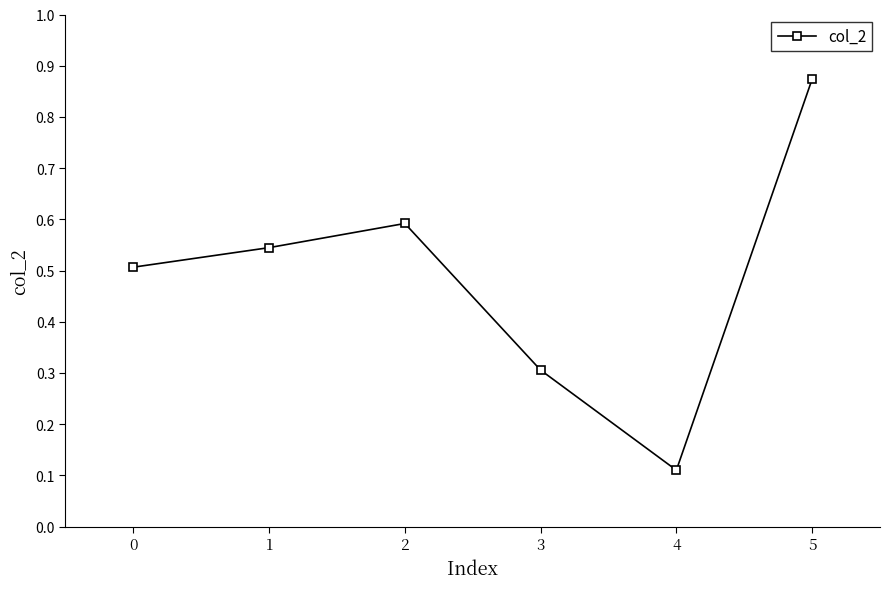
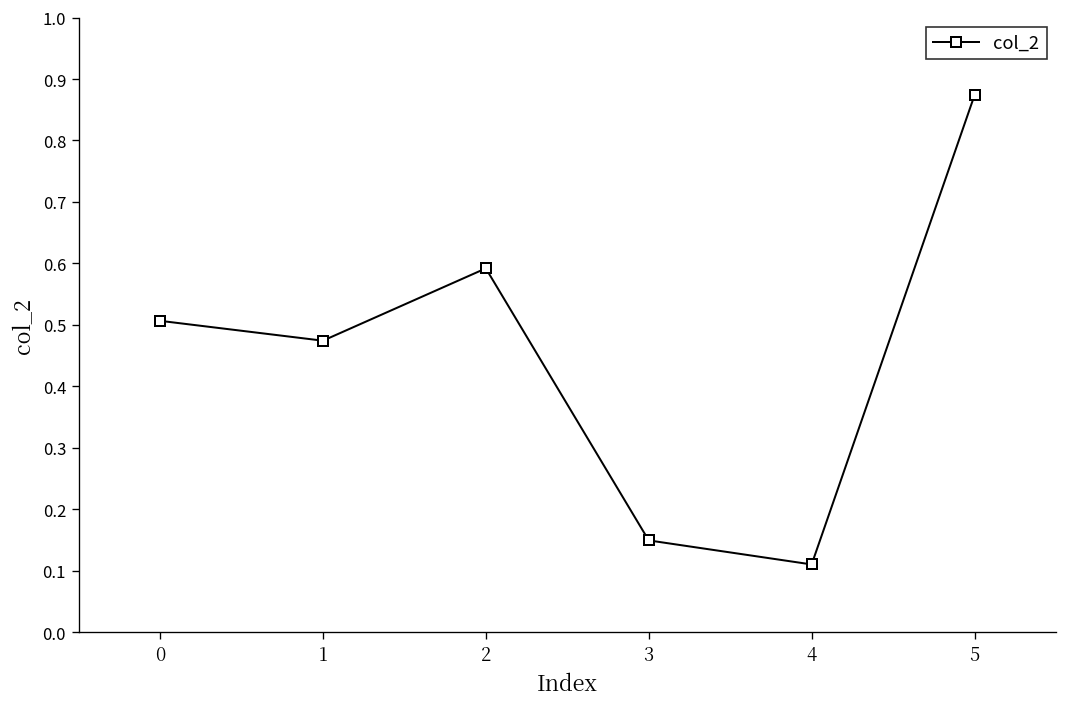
  {
    "0": 0.51,
-   "1": 0.54,
+   "1": 0.47,
    "2": 0.59,
-   "3": 0.31,
+   "3": 0.15,
    "4": 0.11,
    "5": 0.87
  }
